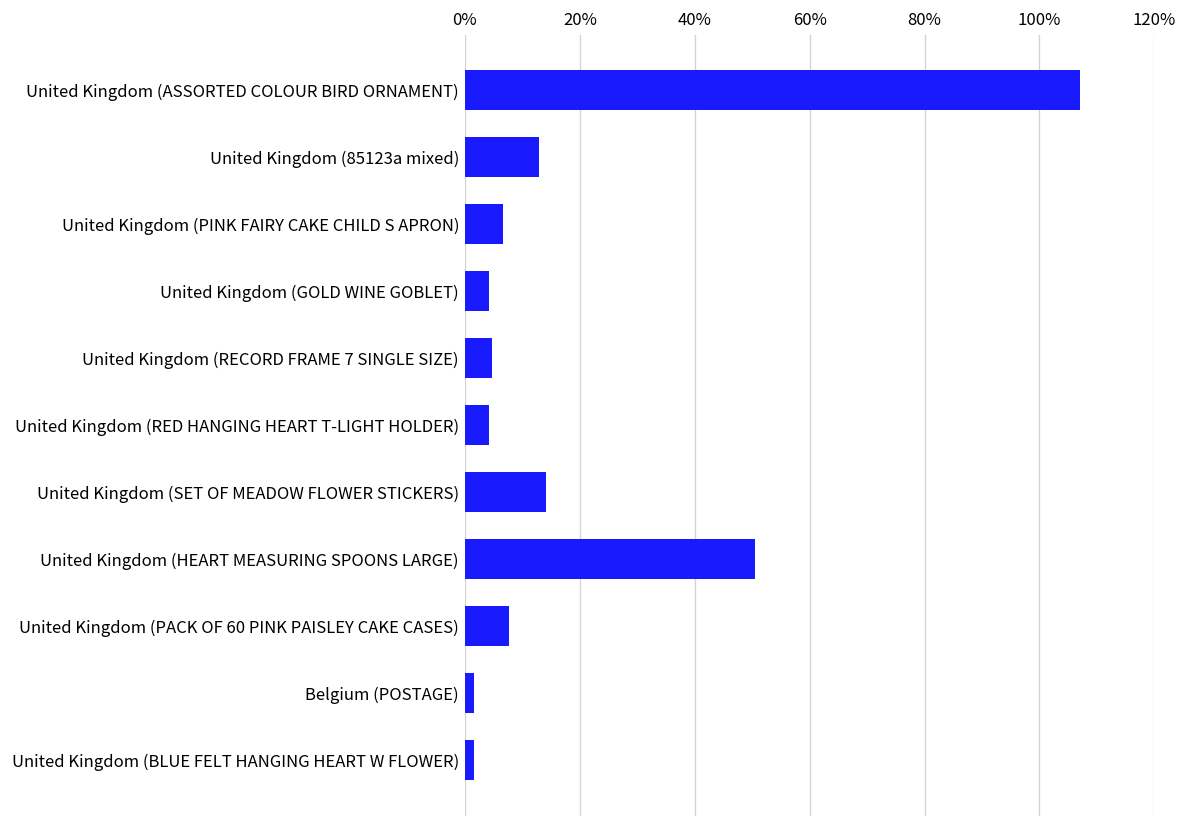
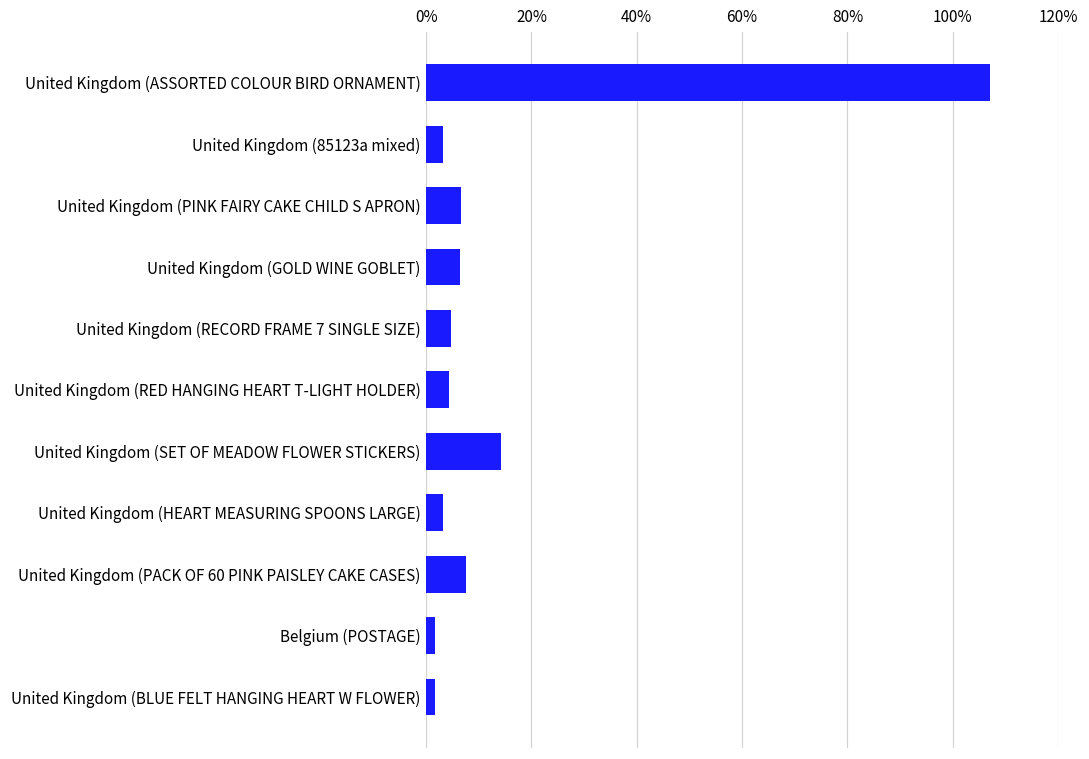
  {
    "United Kingdom (ASSORTED COLOUR BIRD ORNAMENT)": "107%",
-   "United Kingdom (85123a mixed)": "13%",
+   "United Kingdom (85123a mixed)": "3%",
    "United Kingdom (PINK FAIRY CAKE CHILD S APRON)": "7%",
-   "United Kingdom (GOLD WINE GOBLET)": "4%",
+   "United Kingdom (GOLD WINE GOBLET)": "6%",
    "United Kingdom (RECORD FRAME 7 SINGLE SIZE)": "5%",
    "United Kingdom (RED HANGING HEART T-LIGHT HOLDER)": "4%",
    "United Kingdom (SET OF MEADOW FLOWER STICKERS)": "14%",
-   "United Kingdom (HEART MEASURING SPOONS LARGE)": "51%",
+   "United Kingdom (HEART MEASURING SPOONS LARGE)": "3%",
    "United Kingdom (PACK OF 60 PINK PAISLEY CAKE CASES)": "8%",
    "Belgium (POSTAGE)": "2%",
    "United Kingdom (BLUE FELT HANGING HEART W FLOWER)": "2%"
  }
